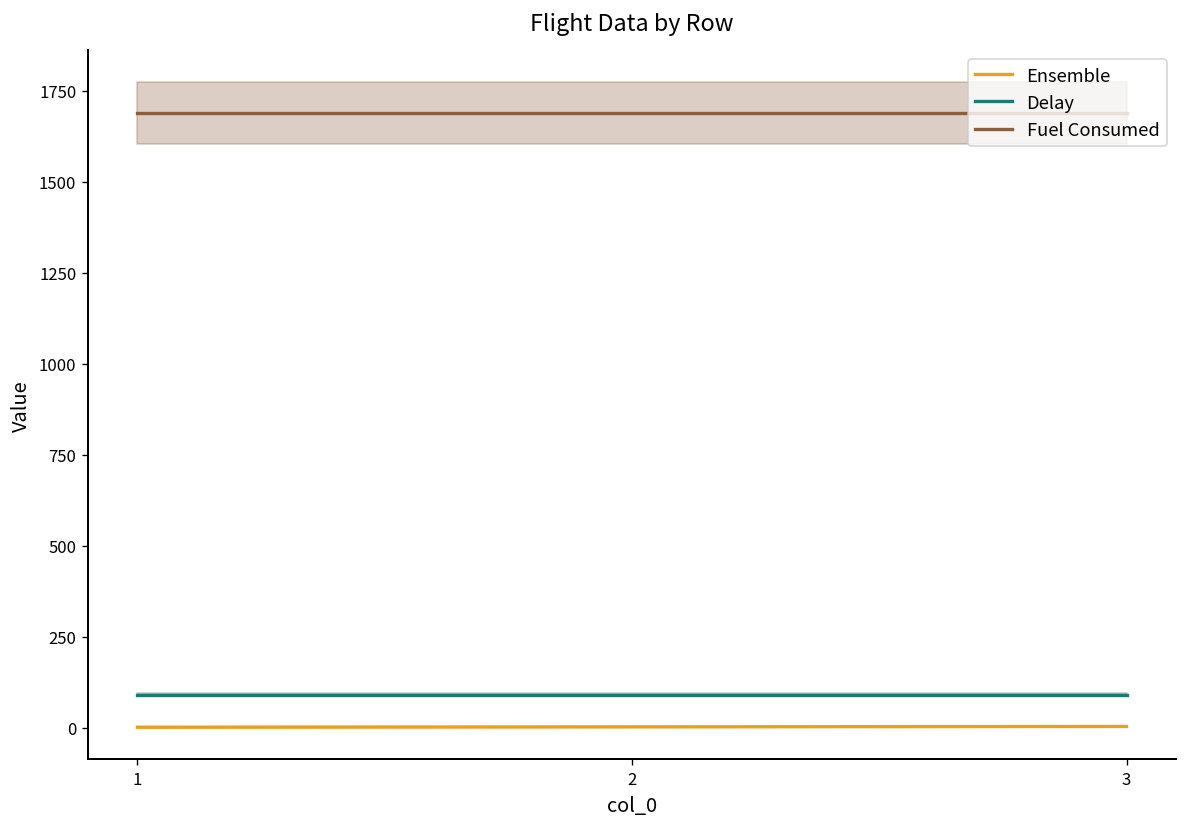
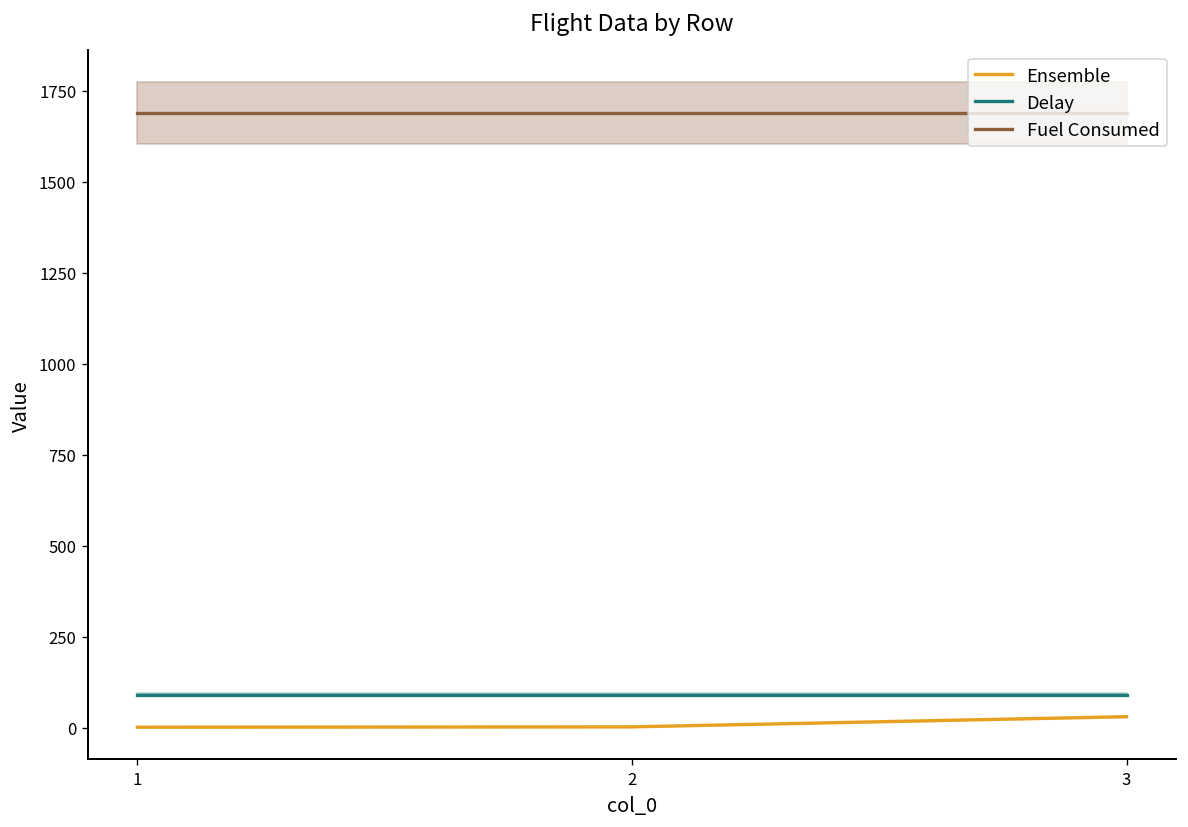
  {
    "Ensemble": {
      "1": 0,
      "2": 0,
-     "3": 0
+     "3": 30
    }
  }
